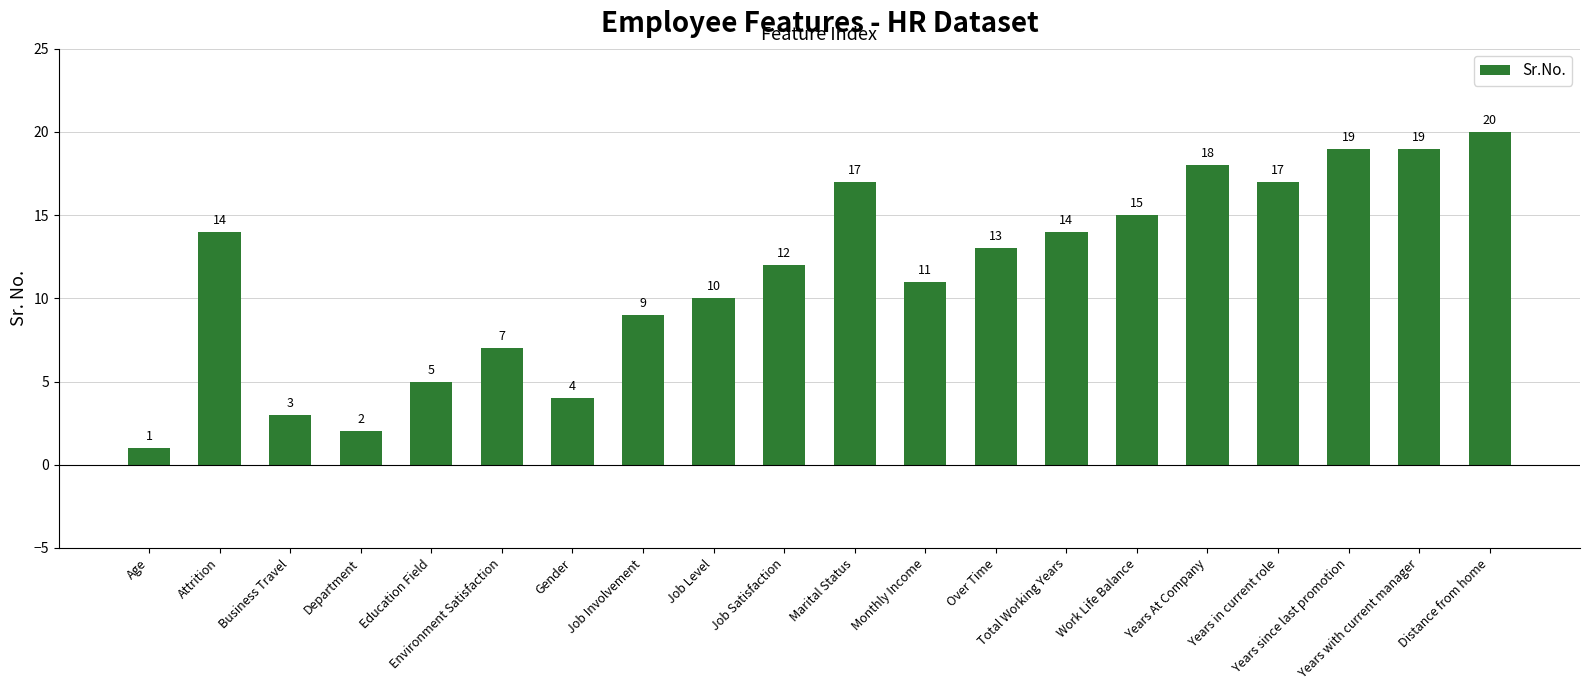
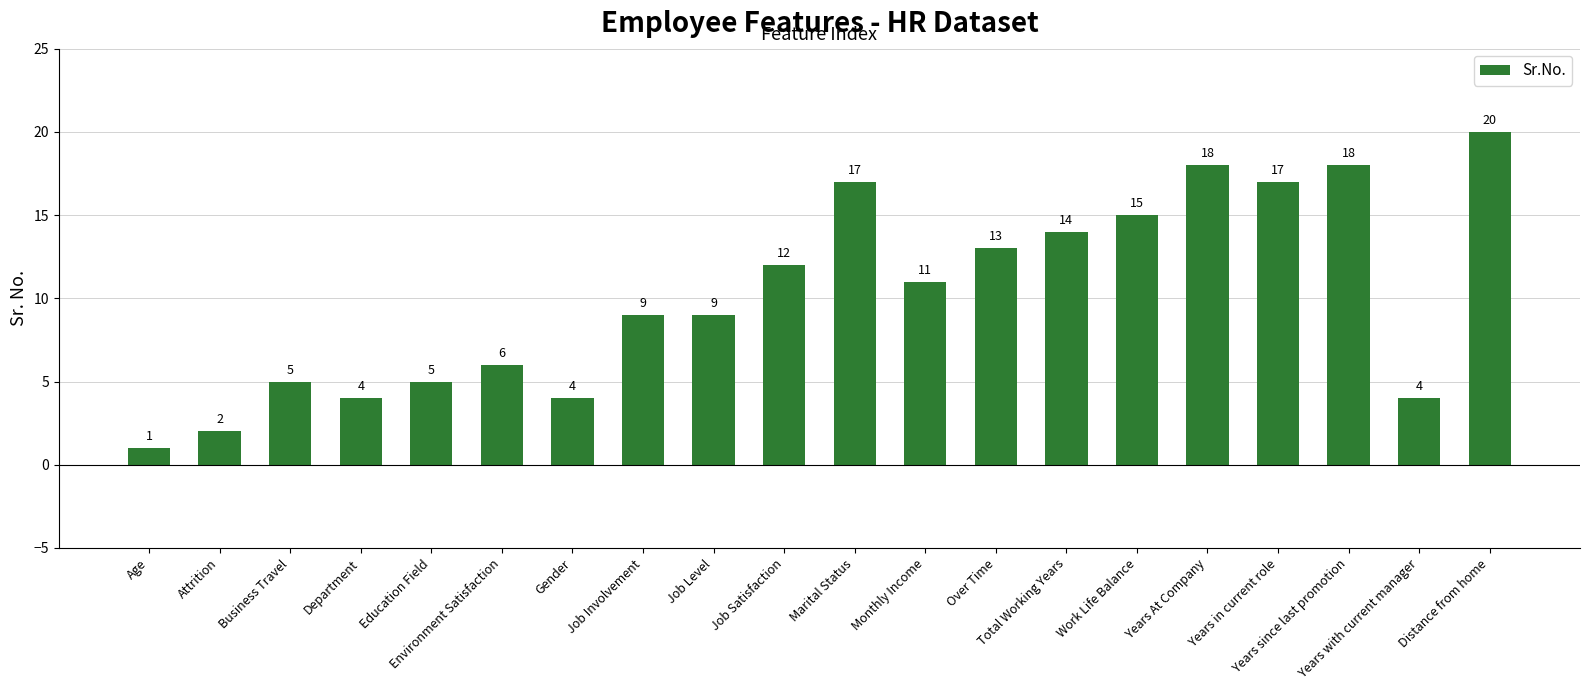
  {
    "Age": 1,
-   "Attrition": 14,
-   "Business Travel": 3,
-   "Department": 2,
+   "Attrition": 2,
+   "Business Travel": 5,
+   "Department": 4,
    "Education Field": 5,
-   "Environment Satisfaction": 7,
+   "Environment Satisfaction": 6,
    "Gender": 4,
    "Job Involvement": 9,
-   "Job Level": 10,
+   "Job Level": 9,
    "Job Satisfaction": 12,
    "Marital Status": 17,
    "Monthly Income": 11,
    "Over Time": 13,
    "Total Working Years": 14,
    "Work Life Balance": 15,
    "Years At Company": 18,
    "Years in current role": 17,
-   "Years since last promotion": 19,
-   "Years with current manager": 19,
+   "Years since last promotion": 18,
+   "Years with current manager": 4,
    "Distance from home": 20
  }
